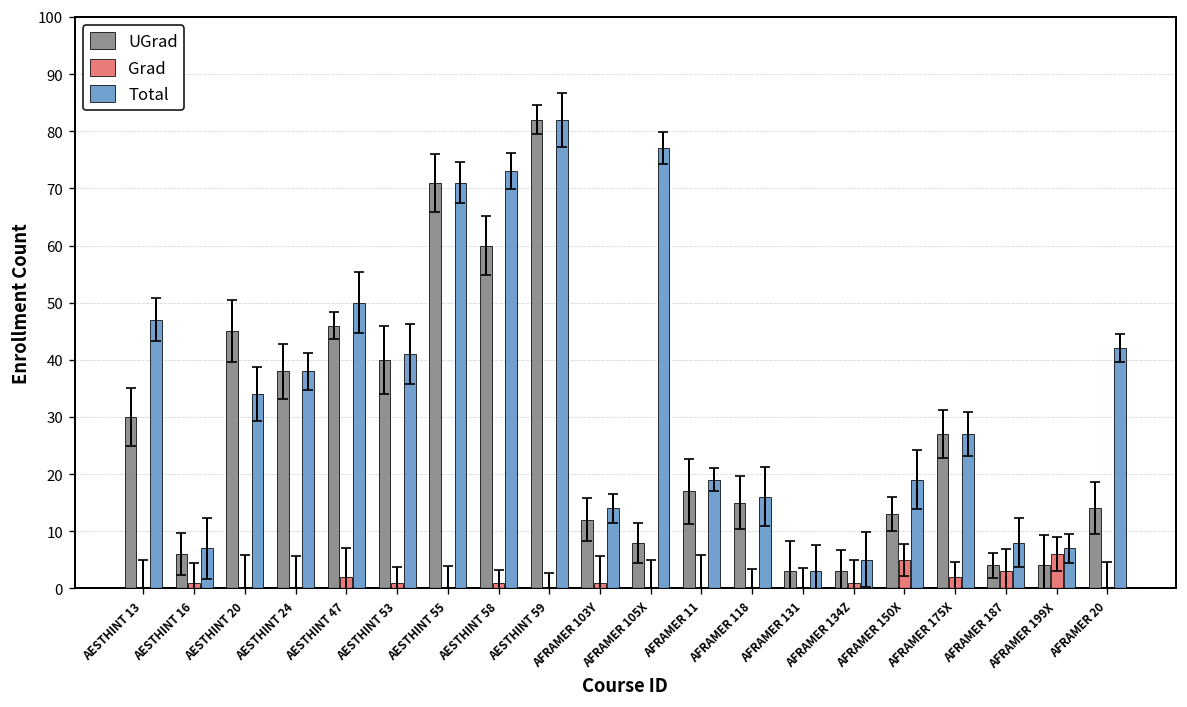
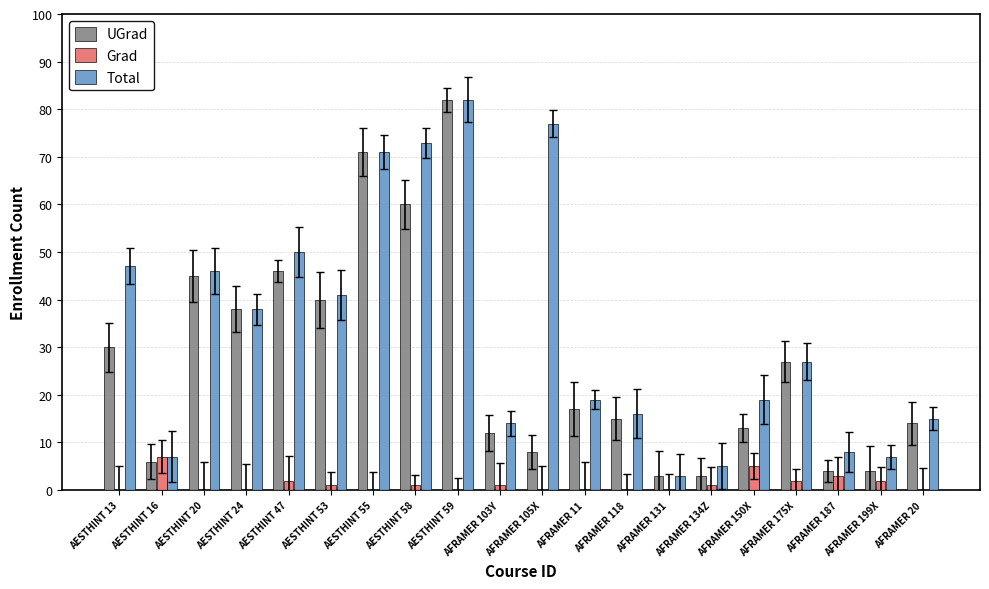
  {
    "UGrad": {
      "AESTHINT 13": 30,
      "AESTHINT 16": 6,
      "AESTHINT 20": 45,
      "AESTHINT 24": 38,
      "AESTHINT 47": 46,
      "AESTHINT 53": 40,
      "AESTHINT 55": 71,
      "AESTHINT 58": 60,
      "AESTHINT 59": 82,
      "AFRAMER 103Y": 12,
      "AFRAMER 105X": 8,
      "AFRAMER 11": 17,
      "AFRAMER 118": 15,
      "AFRAMER 131": 3,
      "AFRAMER 134Z": 3,
      "AFRAMER 150X": 13,
      "AFRAMER 175X": 27,
      "AFRAMER 187": 4,
      "AFRAMER 199X": 4,
      "AFRAMER 20": 14
    },
    "Grad": {
      "AESTHINT 13": 0,
-     "AESTHINT 16": 1,
+     "AESTHINT 16": 7,
      "AESTHINT 20": 0,
      "AESTHINT 24": 0,
      "AESTHINT 47": 2,
      "AESTHINT 53": 1,
      "AESTHINT 55": 0,
      "AESTHINT 58": 1,
      "AESTHINT 59": 0,
      "AFRAMER 103Y": 1,
      "AFRAMER 105X": 0,
      "AFRAMER 11": 0,
      "AFRAMER 118": 0,
      "AFRAMER 131": 0,
      "AFRAMER 134Z": 1,
      "AFRAMER 150X": 5,
      "AFRAMER 175X": 2,
      "AFRAMER 187": 3,
-     "AFRAMER 199X": 6,
+     "AFRAMER 199X": 2,
      "AFRAMER 20": 0
    },
    "Total": {
      "AESTHINT 13": 47,
      "AESTHINT 16": 7,
-     "AESTHINT 20": 34,
+     "AESTHINT 20": 46,
      "AESTHINT 24": 38,
      "AESTHINT 47": 50,
      "AESTHINT 53": 41,
      "AESTHINT 55": 71,
      "AESTHINT 58": 73,
      "AESTHINT 59": 82,
      "AFRAMER 103Y": 14,
      "AFRAMER 105X": 77,
      "AFRAMER 11": 19,
      "AFRAMER 118": 16,
      "AFRAMER 131": 3,
      "AFRAMER 134Z": 5,
      "AFRAMER 150X": 19,
      "AFRAMER 175X": 27,
      "AFRAMER 187": 8,
      "AFRAMER 199X": 7,
-     "AFRAMER 20": 42
+     "AFRAMER 20": 15
    }
  }
